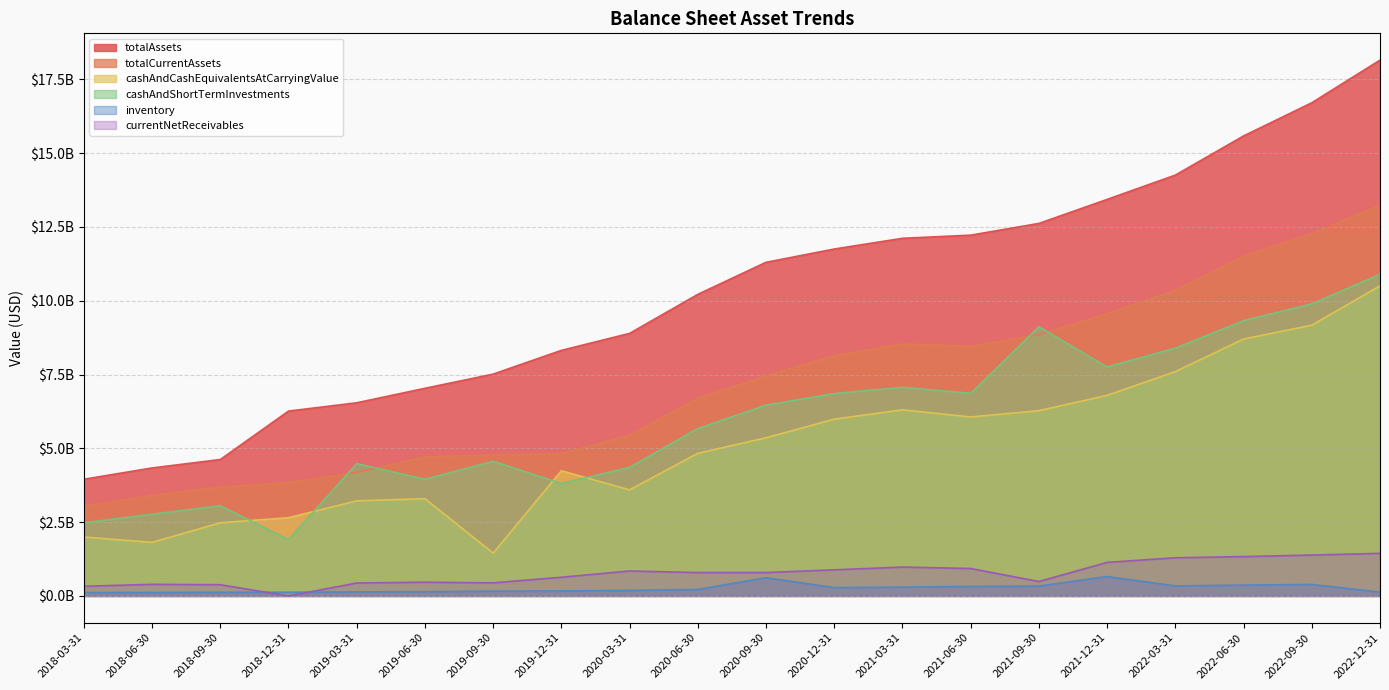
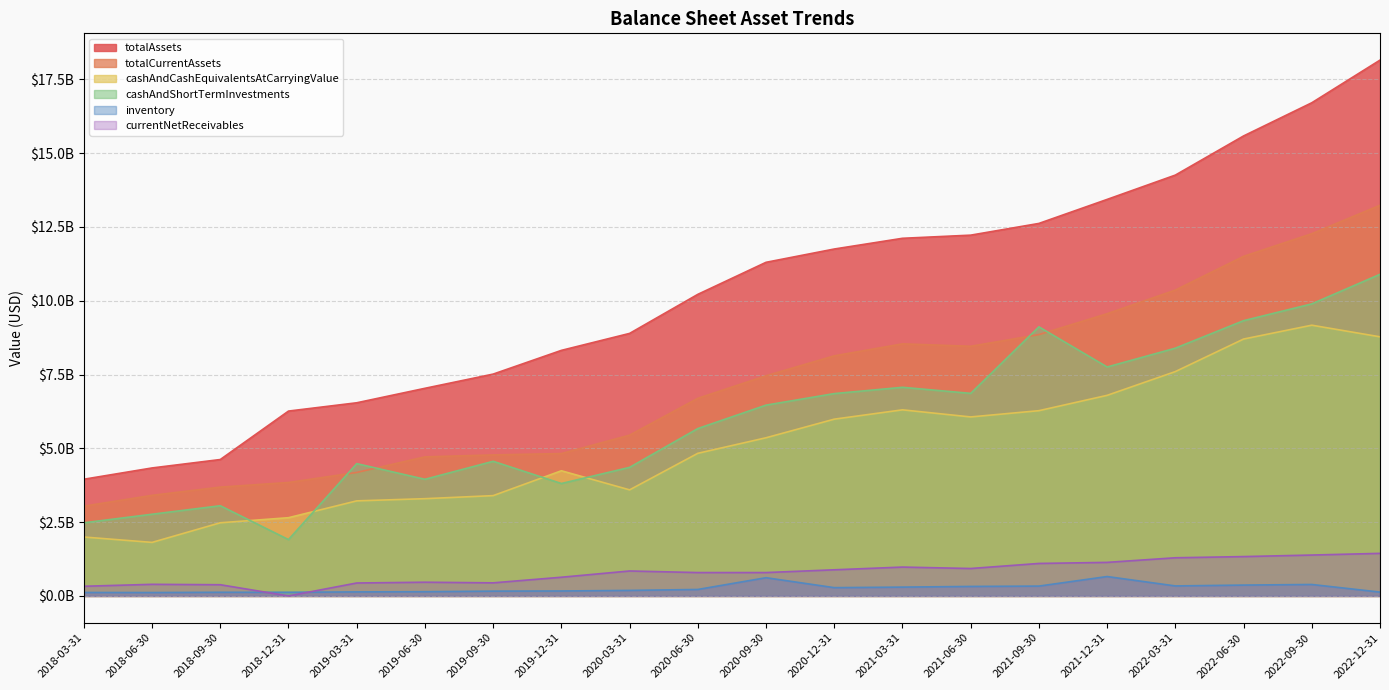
  {
    "cashAndCashEquivalentsAtCarryingValue": {
      "2018-03-31": "$2000000000",
      "2018-06-30": "$1800000000",
      "2018-09-30": "$2500000000",
      "2018-12-31": "$2700000000",
      "2019-03-31": "$3200000000",
      "2019-06-30": "$3300000000",
-     "2019-09-30": "$1400000000",
+     "2019-09-30": "$3400000000",
      "2019-12-31": "$4200000000",
      "2020-03-31": "$3600000000",
      "2020-06-30": "$4800000000",
      "2020-09-30": "$5400000000",
      "2020-12-31": "$6000000000",
      "2021-03-31": "$6300000000",
      "2021-06-30": "$6100000000",
      "2021-09-30": "$6300000000",
      "2021-12-31": "$6800000000",
      "2022-03-31": "$7600000000",
      "2022-06-30": "$8700000000",
      "2022-09-30": "$9200000000",
-     "2022-12-31": "$10500000000"
+     "2022-12-31": "$8800000000"
    },
    "cashAndShortTermInvestments": {
      "2018-03-31": "$2500000000",
      "2018-06-30": "$2800000000",
      "2018-09-30": "$3100000000",
      "2018-12-31": "$1900000000",
      "2019-03-31": "$4500000000",
      "2019-06-30": "$4000000000",
      "2019-09-30": "$4600000000",
      "2019-12-31": "$3800000000",
      "2020-03-31": "$4400000000",
      "2020-06-30": "$5700000000",
      "2020-09-30": "$6500000000",
      "2020-12-31": "$6900000000",
      "2021-03-31": "$7100000000",
      "2021-06-30": "$6900000000",
      "2021-09-30": "$9100000000",
      "2021-12-31": "$7800000000",
      "2022-03-31": "$8400000000",
      "2022-06-30": "$9300000000",
      "2022-09-30": "$9900000000",
      "2022-12-31": "$10900000000"
    },
    "inventory": {
      "2018-03-31": "$100000000",
      "2018-06-30": "$100000000",
      "2018-09-30": "$100000000",
      "2018-12-31": "$100000000",
      "2019-03-31": "$100000000",
      "2019-06-30": "$100000000",
      "2019-09-30": "$200000000",
      "2019-12-31": "$200000000",
      "2020-03-31": "$200000000",
      "2020-06-30": "$200000000",
      "2020-09-30": "$600000000",
      "2020-12-31": "$300000000",
      "2021-03-31": "$300000000",
      "2021-06-30": "$300000000",
      "2021-09-30": "$300000000",
      "2021-12-31": "$700000000",
      "2022-03-31": "$300000000",
      "2022-06-30": "$400000000",
      "2022-09-30": "$400000000",
      "2022-12-31": "$100000000"
    },
    "currentNetReceivables": {
      "2018-03-31": "$300000000",
      "2018-06-30": "$400000000",
      "2018-09-30": "$400000000",
      "2018-12-31": "$0",
      "2019-03-31": "$400000000",
      "2019-06-30": "$500000000",
      "2019-09-30": "$400000000",
      "2019-12-31": "$600000000",
      "2020-03-31": "$800000000",
      "2020-06-30": "$800000000",
      "2020-09-30": "$800000000",
      "2020-12-31": "$900000000",
      "2021-03-31": "$1000000000",
      "2021-06-30": "$900000000",
-     "2021-09-30": "$500000000",
+     "2021-09-30": "$1100000000",
      "2021-12-31": "$1100000000",
      "2022-03-31": "$1300000000",
      "2022-06-30": "$1300000000",
      "2022-09-30": "$1400000000",
      "2022-12-31": "$1400000000"
    }
  }
